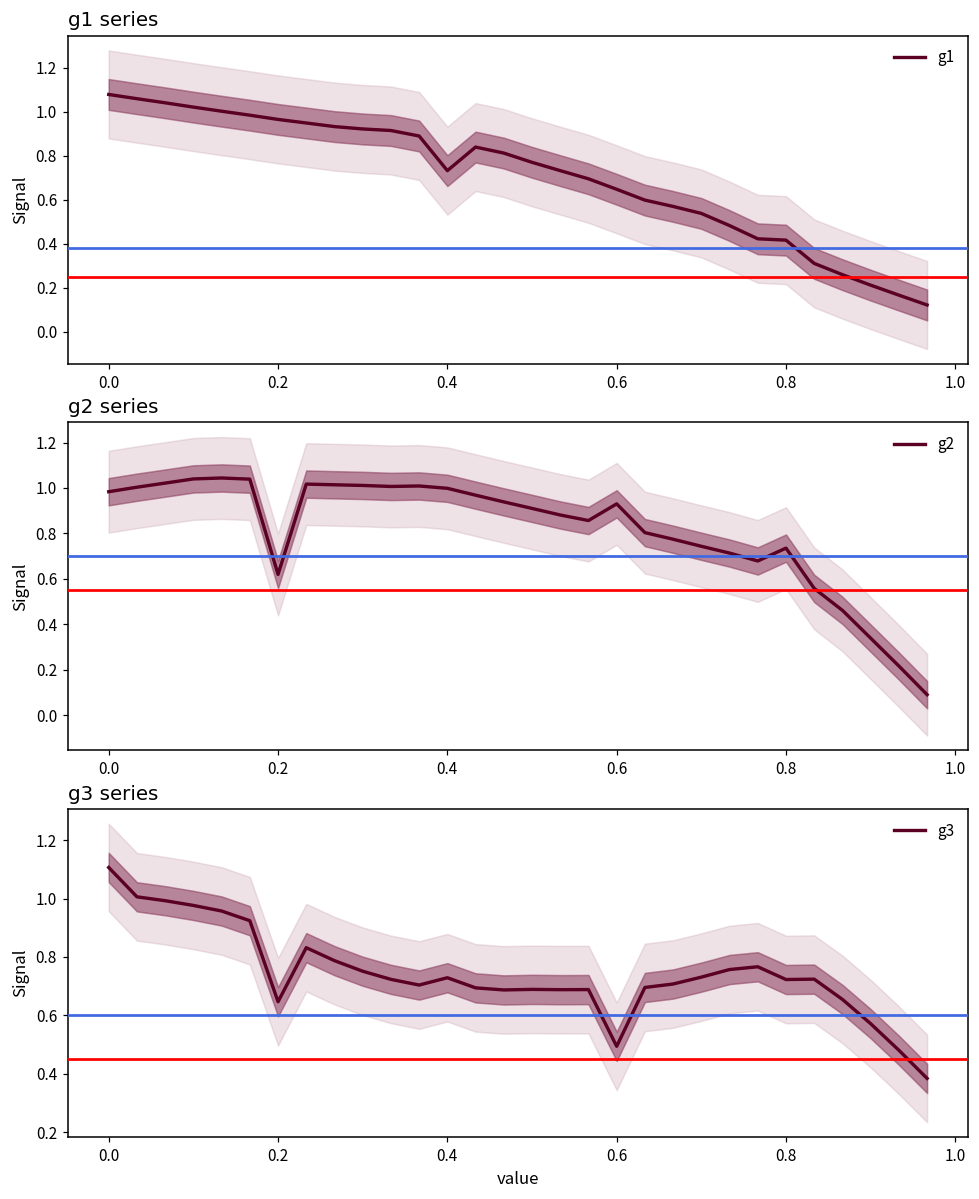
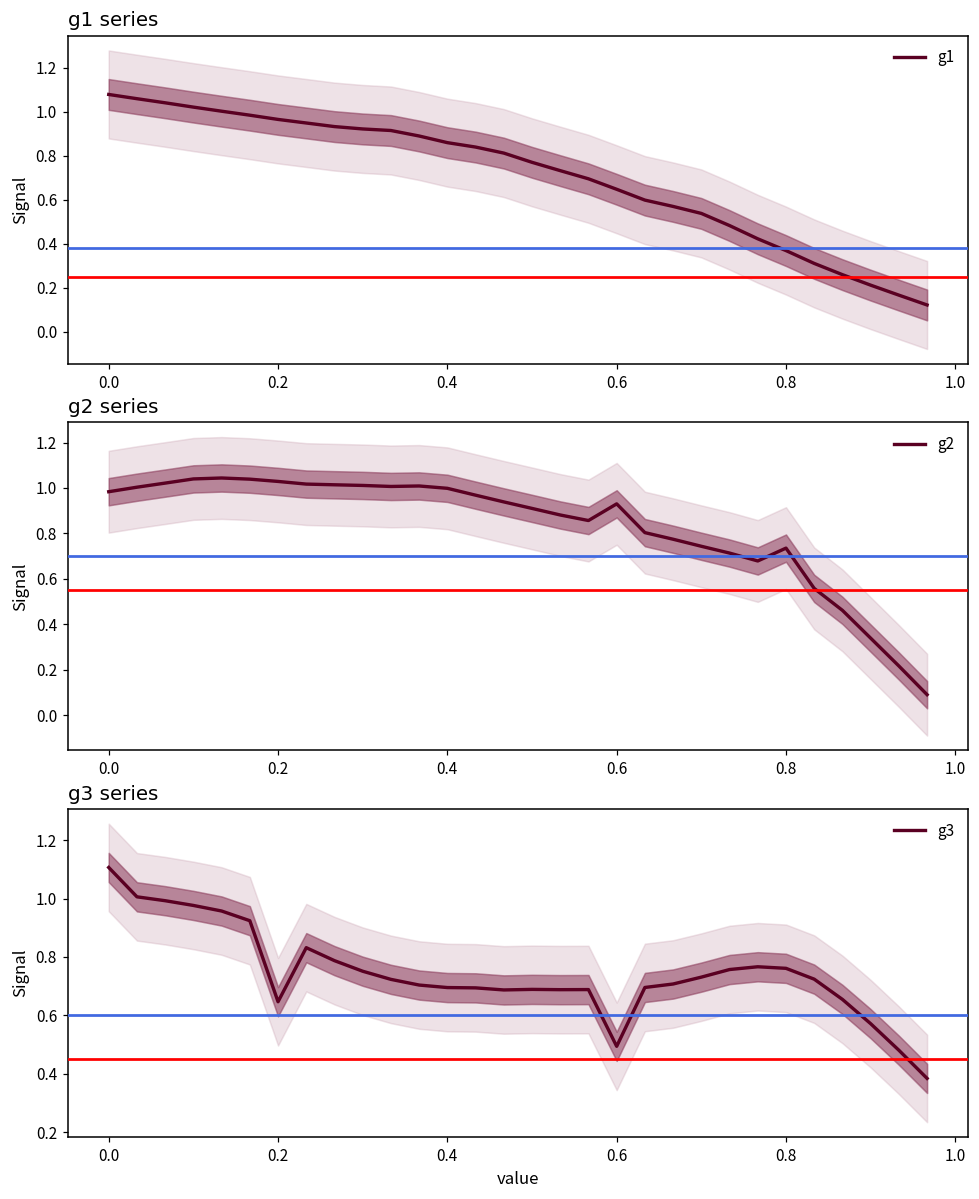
  {
    "g1 series": {
      "g1": {
        "0.0": 1.08,
        "0.2": 0.97,
-       "0.4": 0.73,
+       "0.4": 0.86,
        "0.6": 0.65,
-       "0.8": 0.42
+       "0.8": 0.37
      }
    },
    "g2 series": {
      "g2": {
        "0.0": 0.98,
-       "0.2": 0.62,
+       "0.2": 1.03,
        "0.4": 1.00,
        "0.6": 0.93,
        "0.8": 0.74
      }
    },
    "g3 series": {
      "g3": {
        "0.0": 1.11,
        "0.2": 0.65,
-       "0.4": 0.73,
+       "0.4": 0.70,
        "0.6": 0.49,
-       "0.8": 0.72
+       "0.8": 0.76
      }
    }
  }
